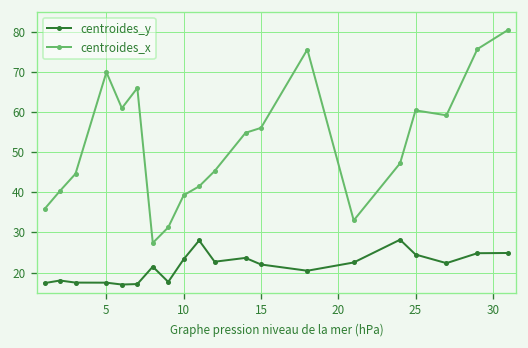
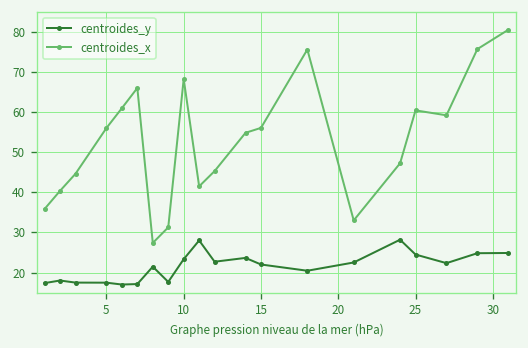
  {
    "centroides_y": {
      "5": 17,
      "10": 23,
      "15": 22,
      "25": 24
    },
    "centroides_x": {
-     "5": 70,
-     "10": 39,
+     "5": 56,
+     "10": 68,
      "15": 56,
      "25": 60
    }
  }
